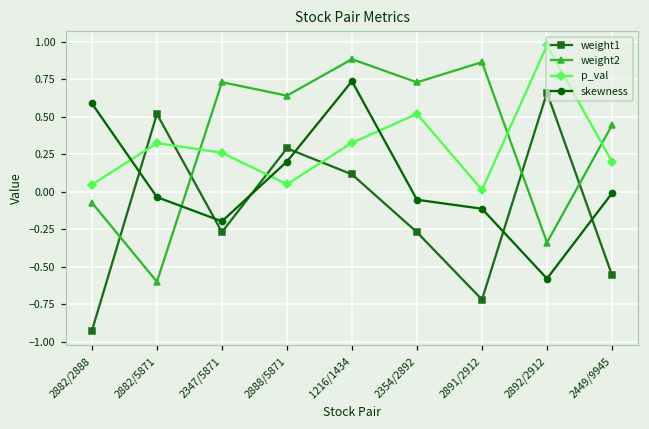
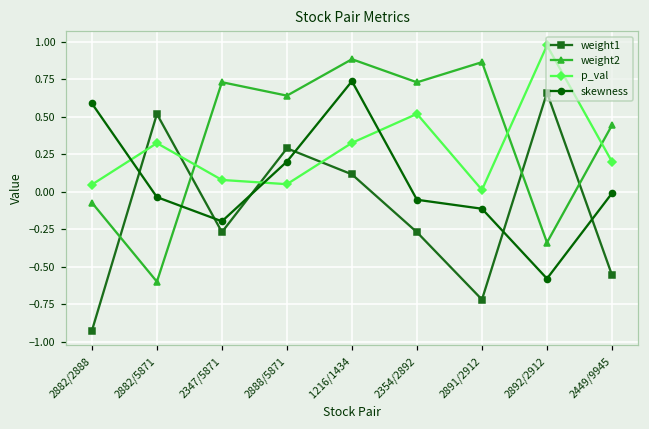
  {
    "weight2": {
      "2882/2888": -0.07,
      "2882/5871": -0.60,
      "2347/5871": 0.73,
      "2888/5871": 0.64,
      "1216/1434": 0.88,
      "2354/2892": 0.73,
      "2891/2912": 0.86,
      "2892/2912": -0.34,
      "2449/9945": 0.44
    },
    "p_val": {
      "2882/2888": 0.05,
      "2882/5871": 0.32,
-     "2347/5871": 0.26,
+     "2347/5871": 0.08,
      "2888/5871": 0.05,
      "1216/1434": 0.33,
      "2354/2892": 0.52,
      "2891/2912": 0.01,
      "2449/9945": 0.20
    }
  }
